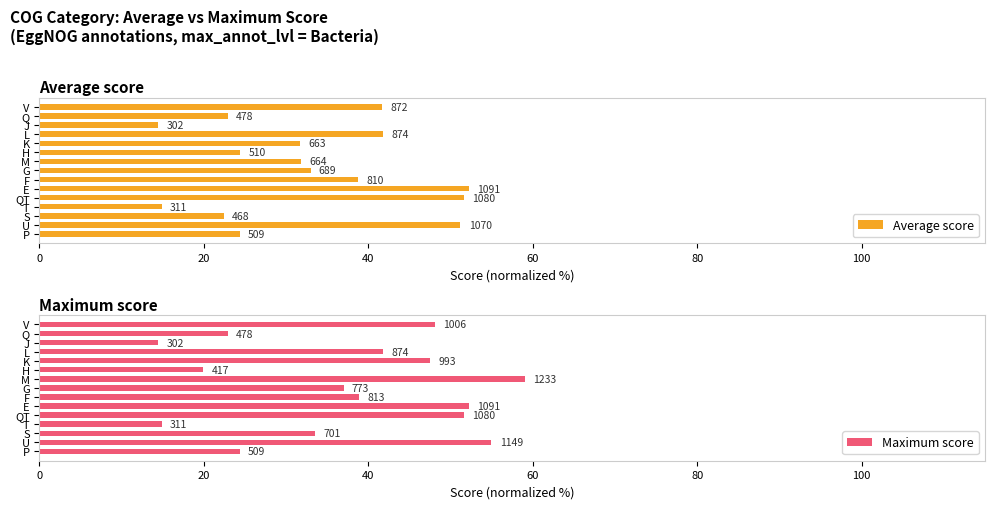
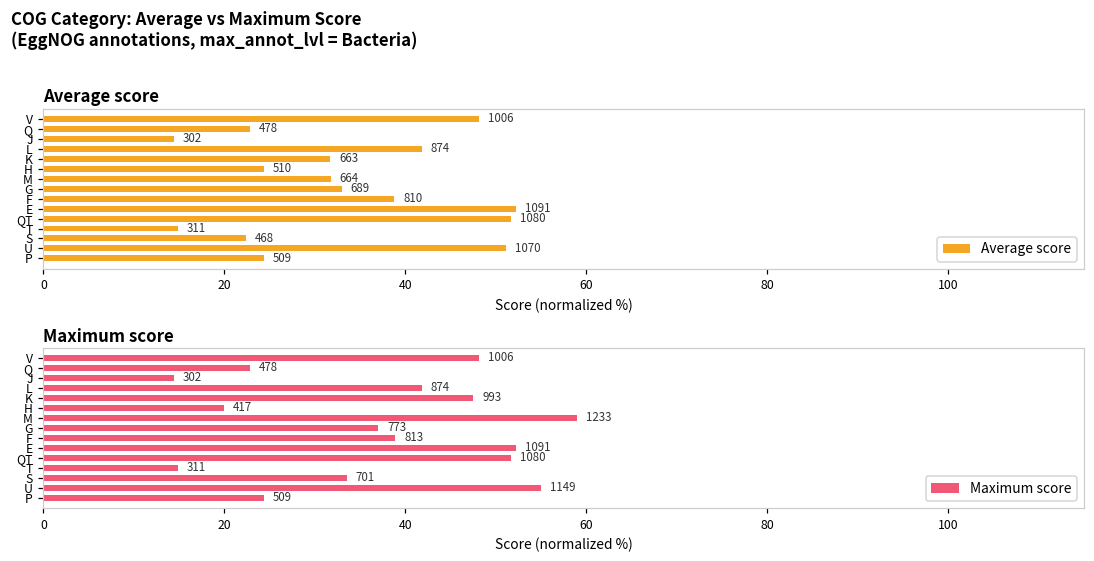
  {
    "Average score": {
-     "V": 872
+     "V": 1006
    },
    "Maximum score": {
      "G": 37,
      "QT": 52
    }
  }
